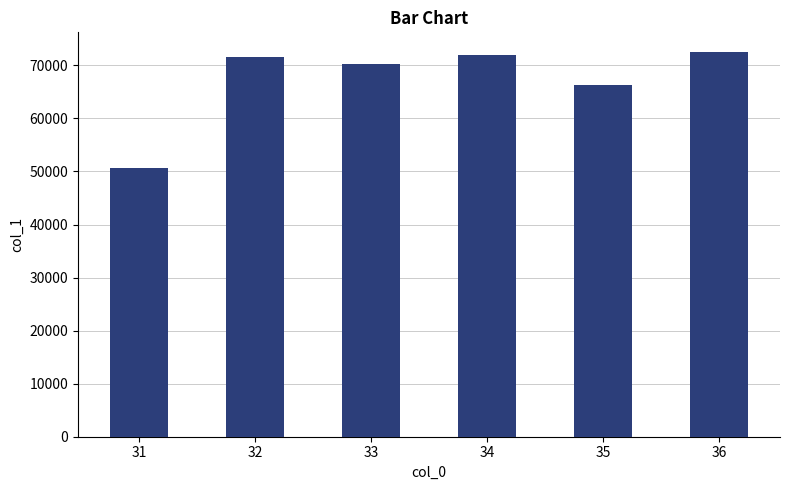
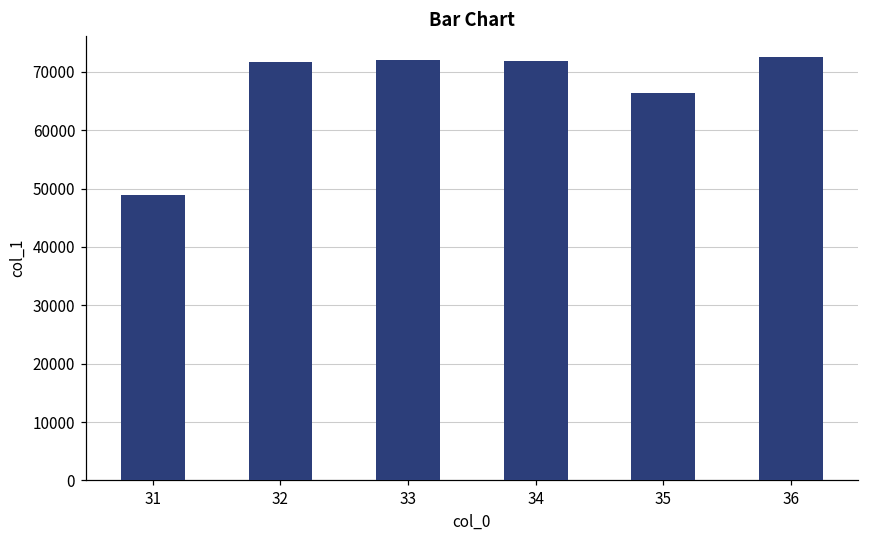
  {
-   "31": 51000,
+   "31": 49000,
    "32": 72000,
-   "33": 70000,
+   "33": 72000,
    "34": 72000,
    "35": 66000,
    "36": 73000
  }
